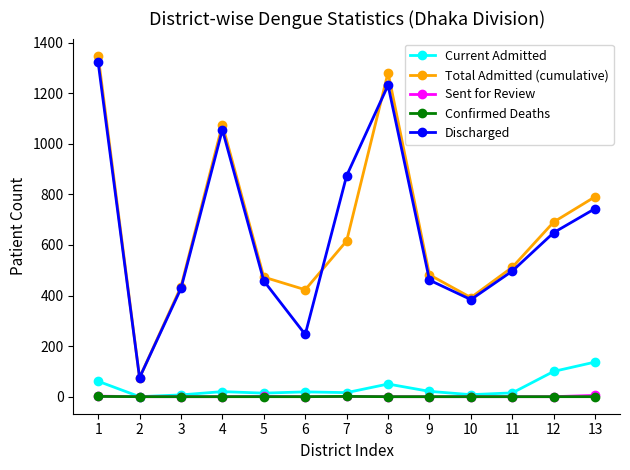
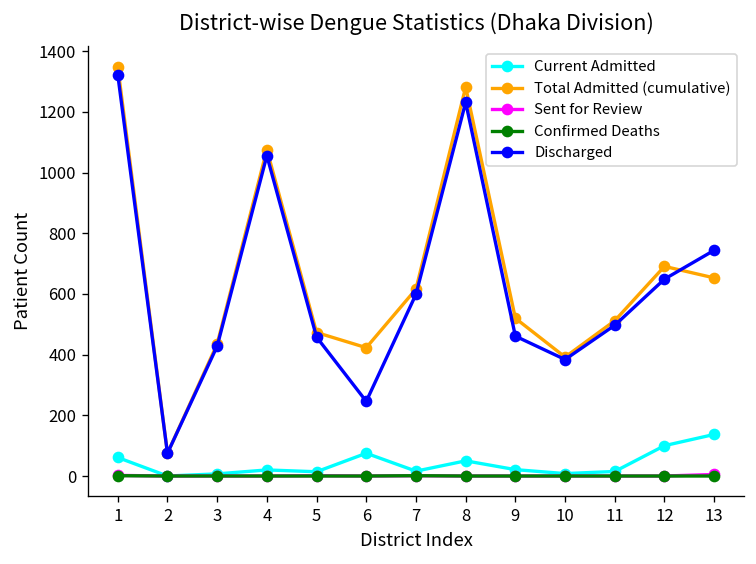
  {
    "Current Admitted": {
      "1": 60,
      "4": 20,
      "5": 10,
-     "6": 20,
+     "6": 80,
      "7": 20,
      "8": 50,
      "9": 20,
      "11": 20,
      "12": 100,
      "13": 140
    },
    "Total Admitted (cumulative)": {
      "1": 1350,
      "4": 1080,
      "5": 470,
      "6": 420,
      "7": 620,
      "8": 1280,
-     "9": 480,
+     "9": 520,
      "11": 510,
      "12": 690,
-     "13": 790
+     "13": 650
    },
    "Discharged": {
      "1": 1320,
      "4": 1060,
      "5": 460,
      "6": 250,
-     "7": 870,
+     "7": 600,
      "8": 1230,
      "9": 460,
      "11": 500,
      "12": 650,
      "13": 740
    }
  }
